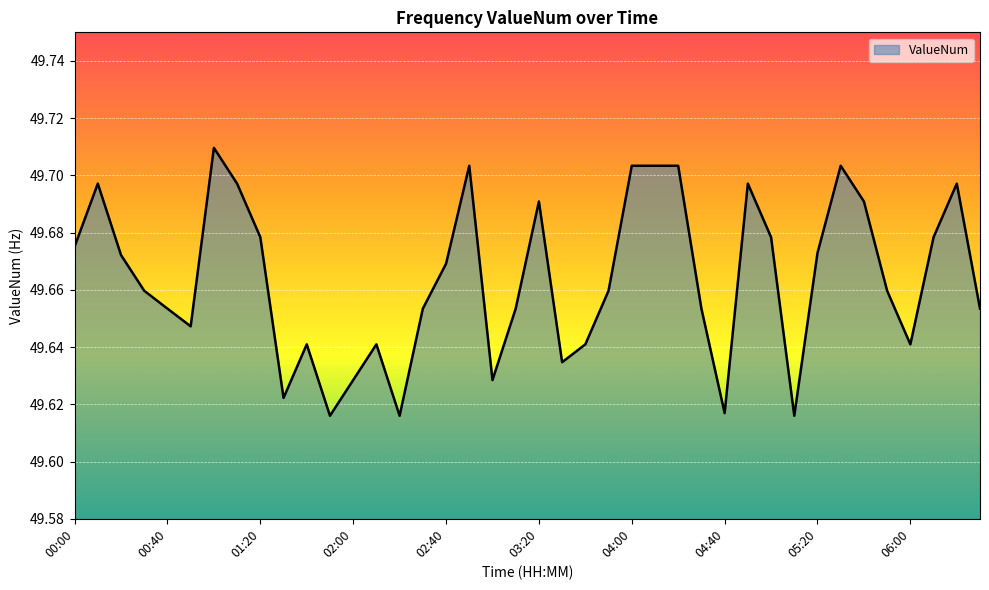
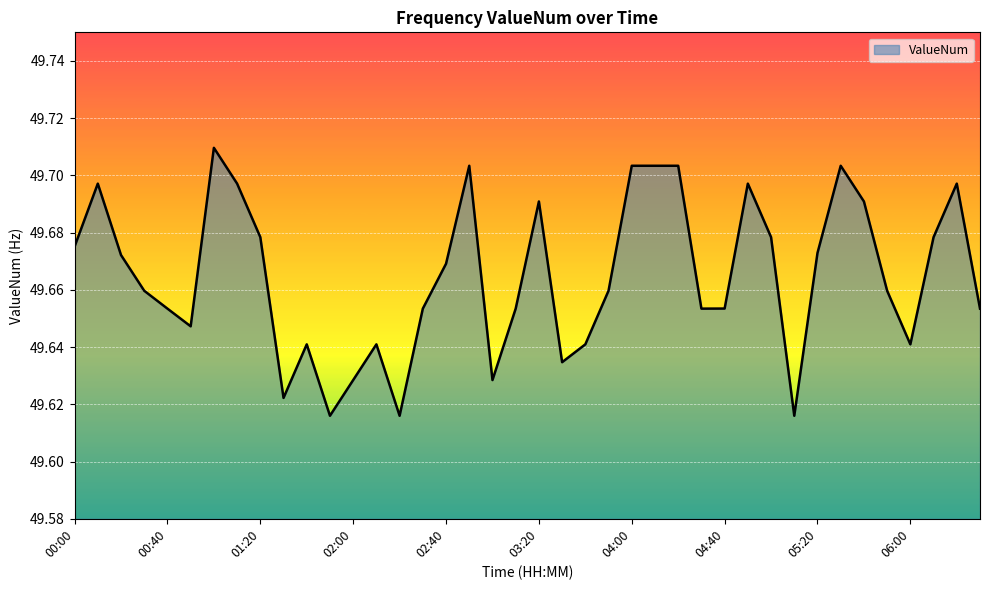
  {
    "00:00": 49.675,
    "00:40": 49.653,
    "01:20": 49.678,
    "02:00": 49.628,
    "02:40": 49.669,
    "03:20": 49.691,
    "04:00": 49.703,
-   "04:40": 49.617,
+   "04:40": 49.653,
    "05:20": 49.673,
    "06:00": 49.641
  }
